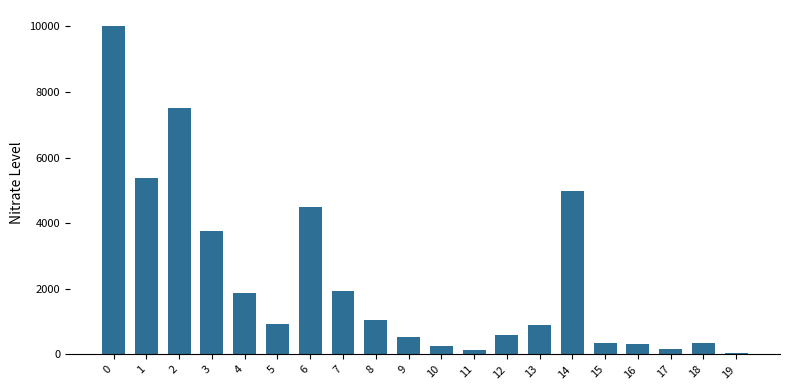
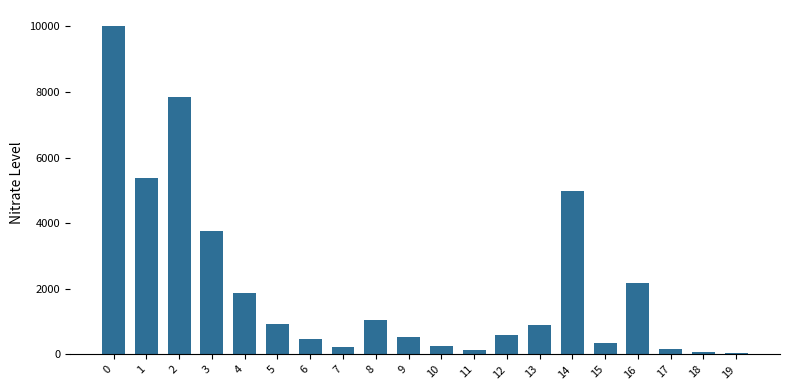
  {
    "0": 10000,
    "1": 5400,
-   "2": 7500,
+   "2": 7800,
    "3": 3800,
    "4": 1900,
    "5": 900,
-   "6": 4500,
-   "7": 1900,
+   "6": 500,
+   "7": 200,
    "8": 1000,
    "9": 500,
    "10": 300,
    "11": 100,
    "12": 600,
    "13": 900,
    "14": 5000,
    "15": 400,
-   "16": 300,
+   "16": 2200,
    "17": 200,
-   "18": 400
+   "18": 100
  }
